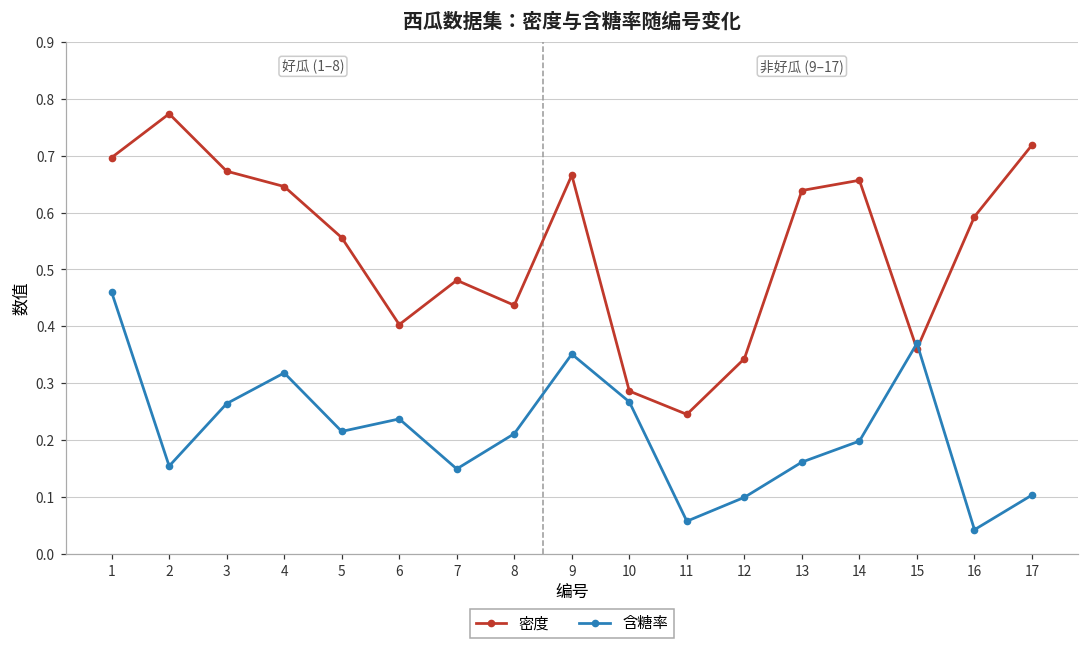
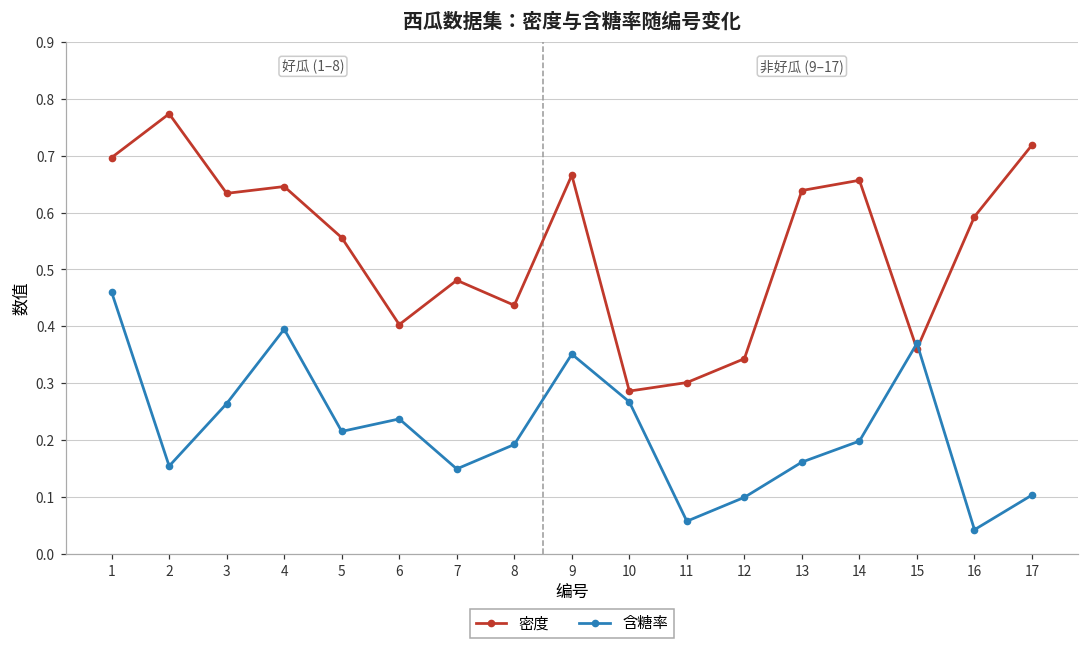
  {
    "密度": {
      "1": 0.70,
      "2": 0.77,
-     "3": 0.67,
+     "3": 0.63,
      "4": 0.65,
      "5": 0.56,
      "6": 0.40,
      "7": 0.48,
      "8": 0.44,
      "9": 0.67,
      "10": 0.29,
-     "11": 0.25,
+     "11": 0.30,
      "12": 0.34,
      "13": 0.64,
      "14": 0.66,
      "15": 0.36,
      "16": 0.59,
      "17": 0.72
    },
    "含糖率": {
      "1": 0.46,
      "2": 0.15,
      "3": 0.26,
-     "4": 0.32,
+     "4": 0.40,
      "5": 0.22,
      "6": 0.24,
      "7": 0.15,
-     "8": 0.21,
+     "8": 0.19,
      "9": 0.35,
      "10": 0.27,
      "11": 0.06,
      "12": 0.10,
      "13": 0.16,
      "14": 0.20,
      "15": 0.37,
      "16": 0.04,
      "17": 0.10
    }
  }
